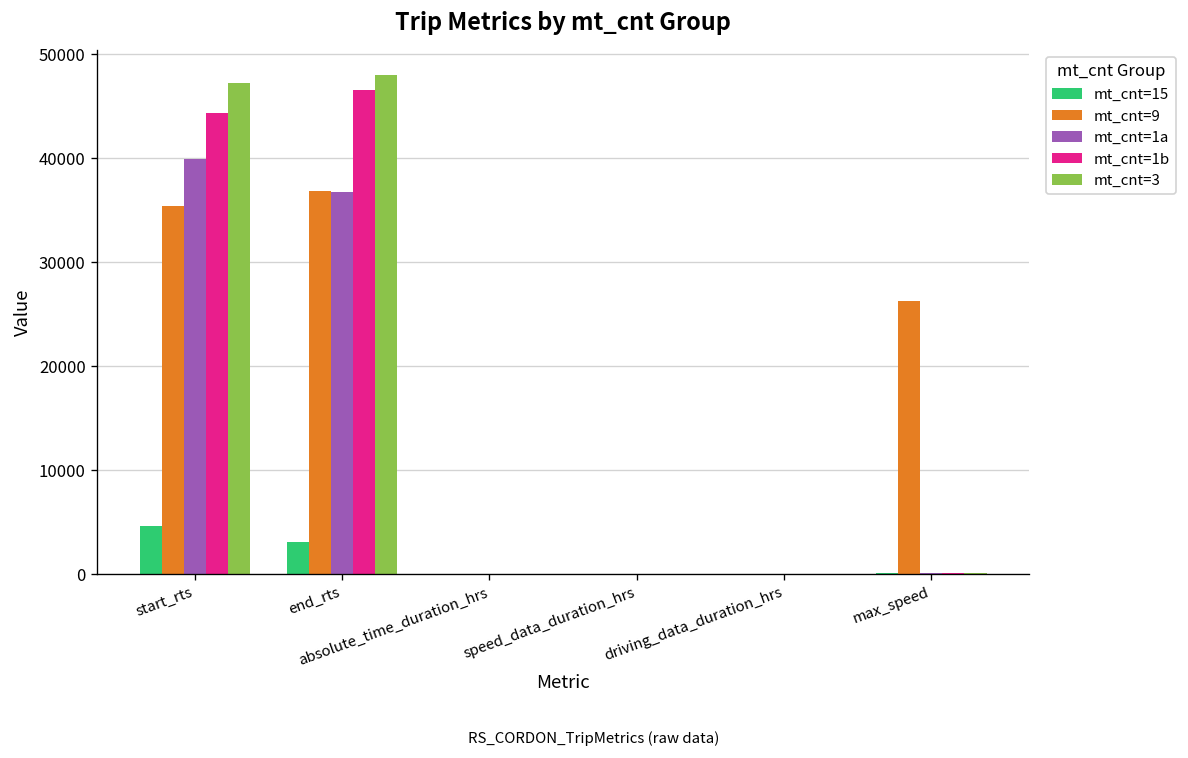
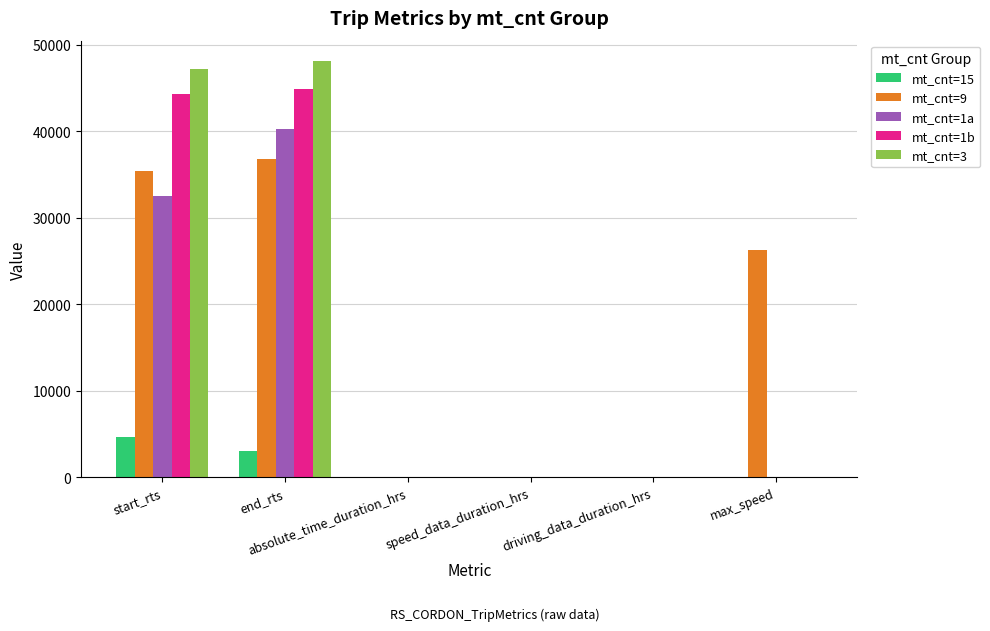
  {
    "mt_cnt=15": {
      "start_rts": 5000,
      "end_rts": 3000
    },
    "mt_cnt=9": {
      "start_rts": 35000,
      "end_rts": 37000,
      "max_speed": 26000
    },
    "mt_cnt=1a": {
-     "start_rts": 40000,
-     "end_rts": 37000
+     "start_rts": 33000,
+     "end_rts": 40000
    },
    "mt_cnt=1b": {
      "start_rts": 44000,
-     "end_rts": 47000
+     "end_rts": 45000
    },
    "mt_cnt=3": {
      "start_rts": 47000,
      "end_rts": 48000
    }
  }
